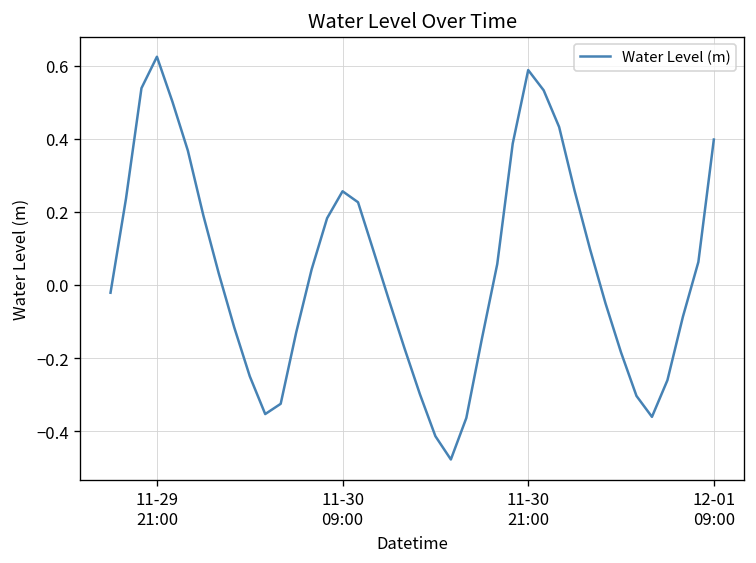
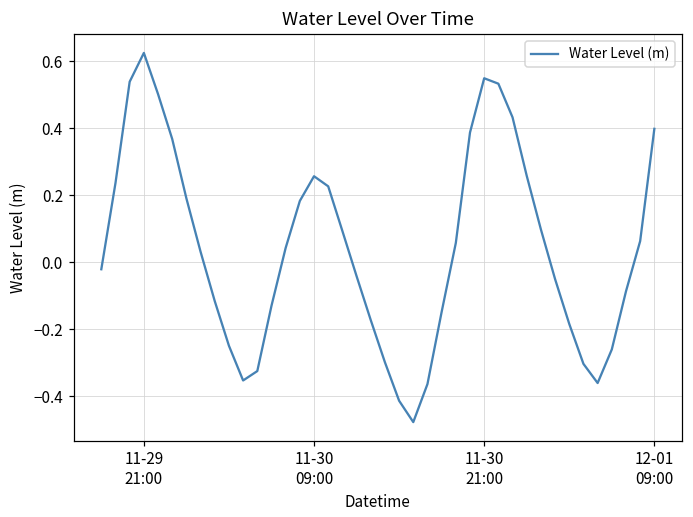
  {
    "11-29 21:00": 0.62,
    "11-30 09:00": 0.26,
-   "11-30 21:00": 0.59,
+   "11-30 21:00": 0.55,
    "12-01 09:00": 0.40
  }
